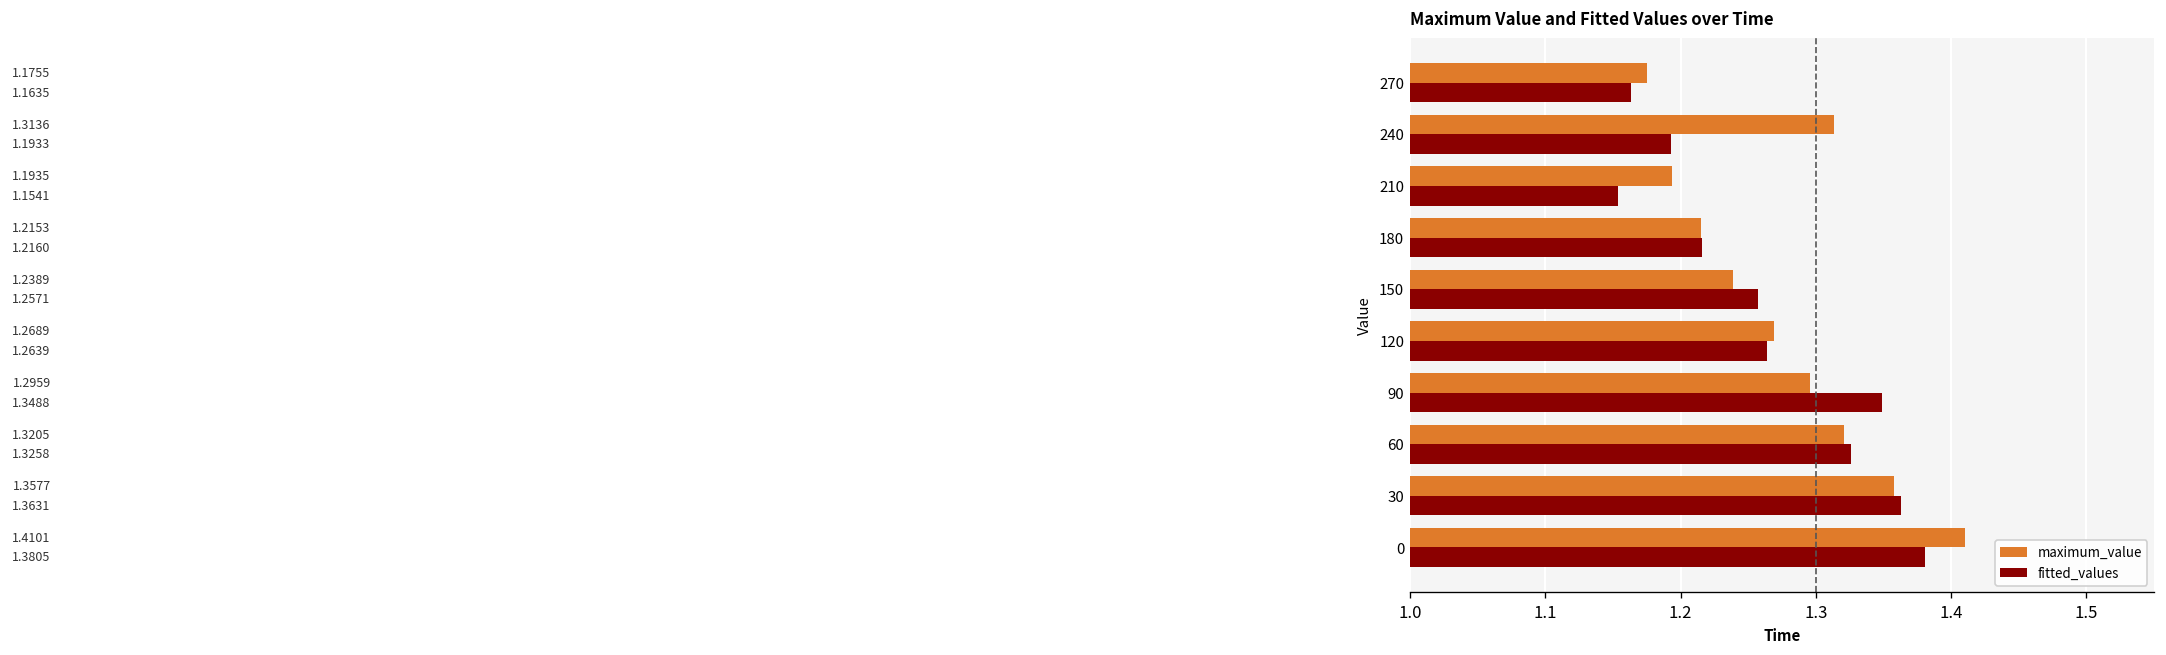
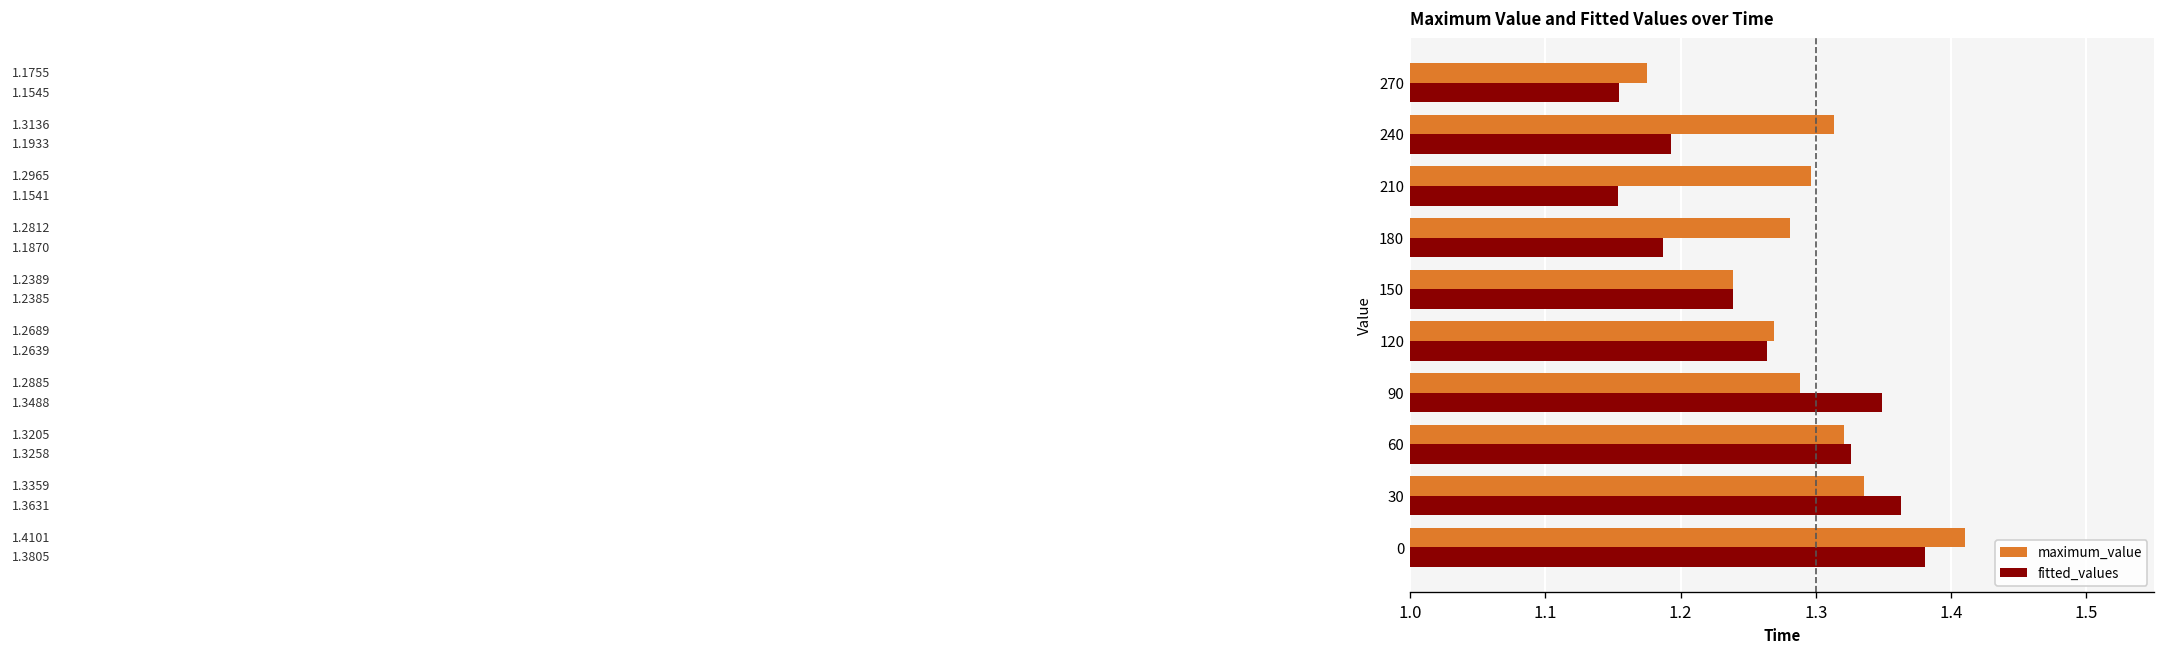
  {
    "maximum_value": {
-     "210": 1.1935,
-     "180": 1.2153,
-     "90": 1.2959,
-     "30": 1.3577
+     "210": 1.2965,
+     "180": 1.2812,
+     "90": 1.2885,
+     "30": 1.3359
    },
    "fitted_values": {
-     "270": 1.1635,
-     "180": 1.2160,
-     "150": 1.2571
+     "270": 1.1545,
+     "180": 1.1870,
+     "150": 1.2385
    }
  }
